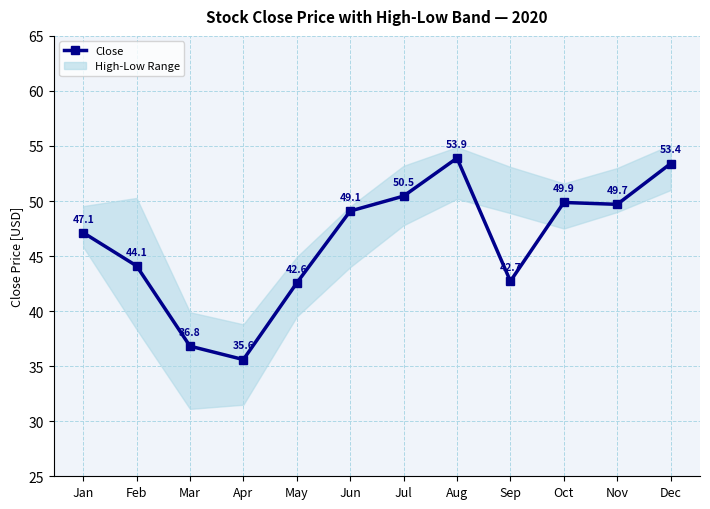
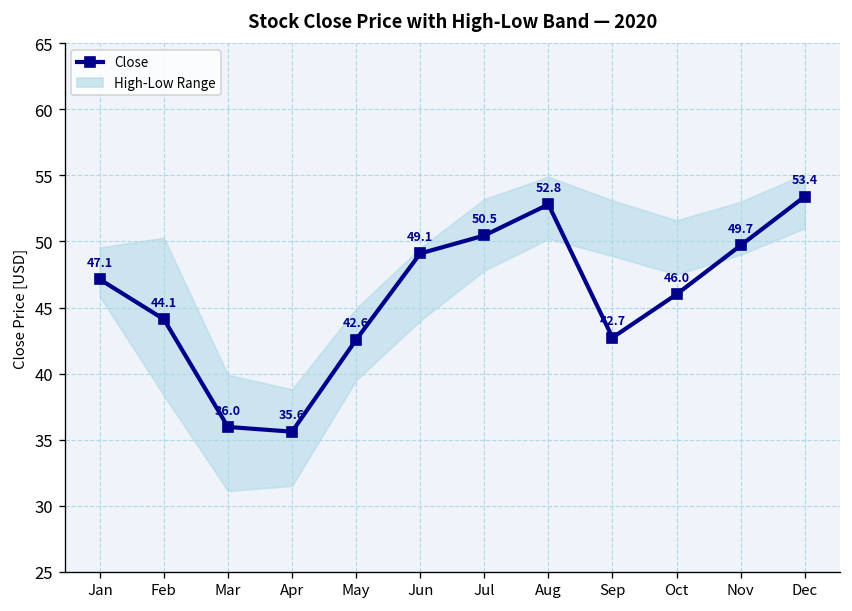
  {
    "Close": {
      "Jan": 47.1,
      "Feb": 44.1,
-     "Mar": 36.8,
+     "Mar": 36.0,
      "Apr": 35.6,
      "May": 42.6,
      "Jun": 49.1,
      "Jul": 50.5,
-     "Aug": 53.9,
+     "Aug": 52.8,
      "Sep": 42.7,
-     "Oct": 49.9,
+     "Oct": 46.0,
      "Nov": 49.7,
      "Dec": 53.4
    }
  }
